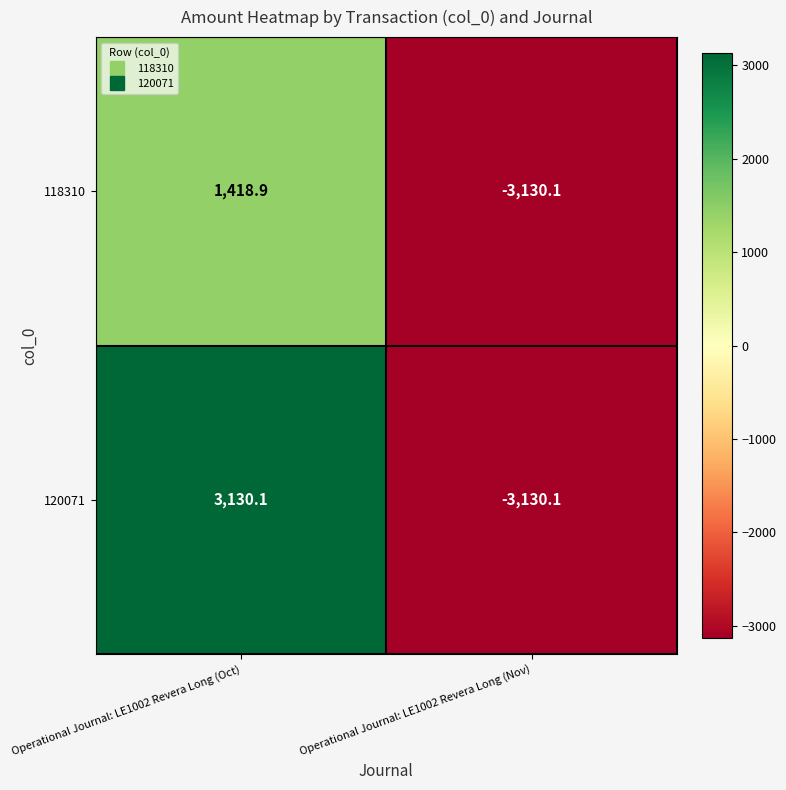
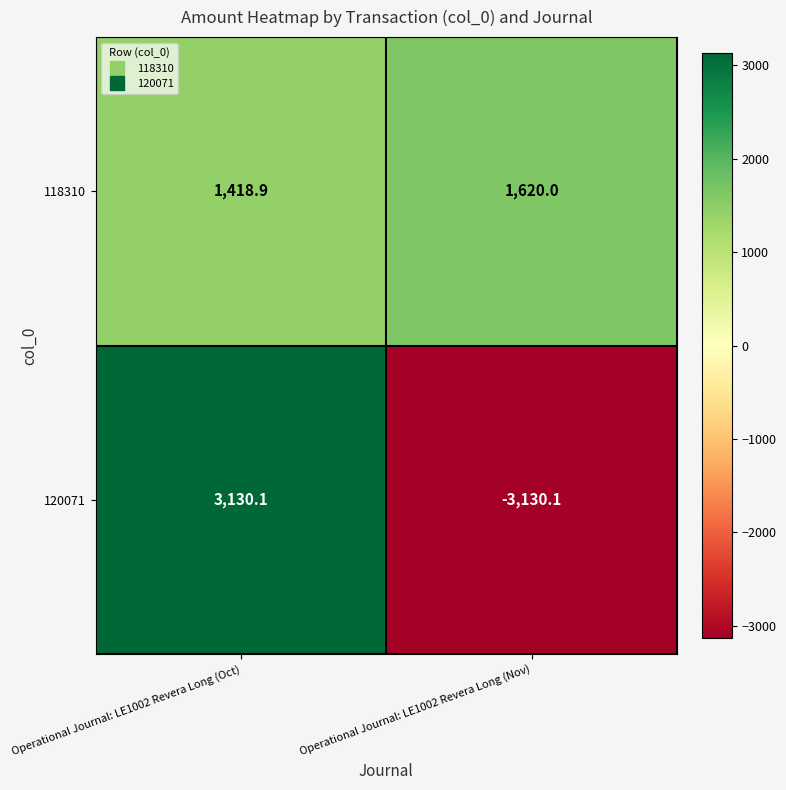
  {
    "118310": {
      "Operational Journal: LE1002 Revera Long (Oct)": "1,418.9",
-     "Operational Journal: LE1002 Revera Long (Nov)": "-3,130.1"
+     "Operational Journal: LE1002 Revera Long (Nov)": "1,620.0"
    },
    "120071": {
      "Operational Journal: LE1002 Revera Long (Oct)": "3,130.1",
      "Operational Journal: LE1002 Revera Long (Nov)": "-3,130.1"
    }
  }
